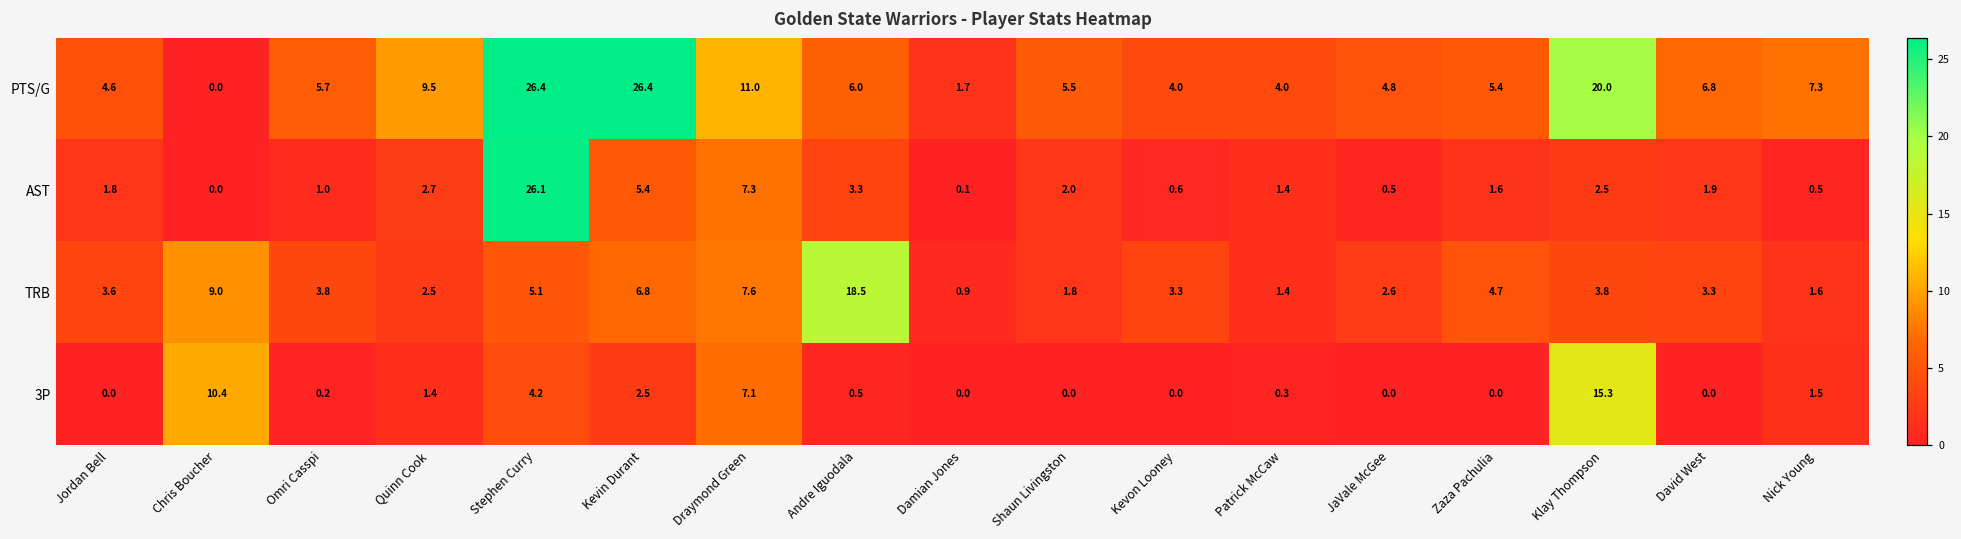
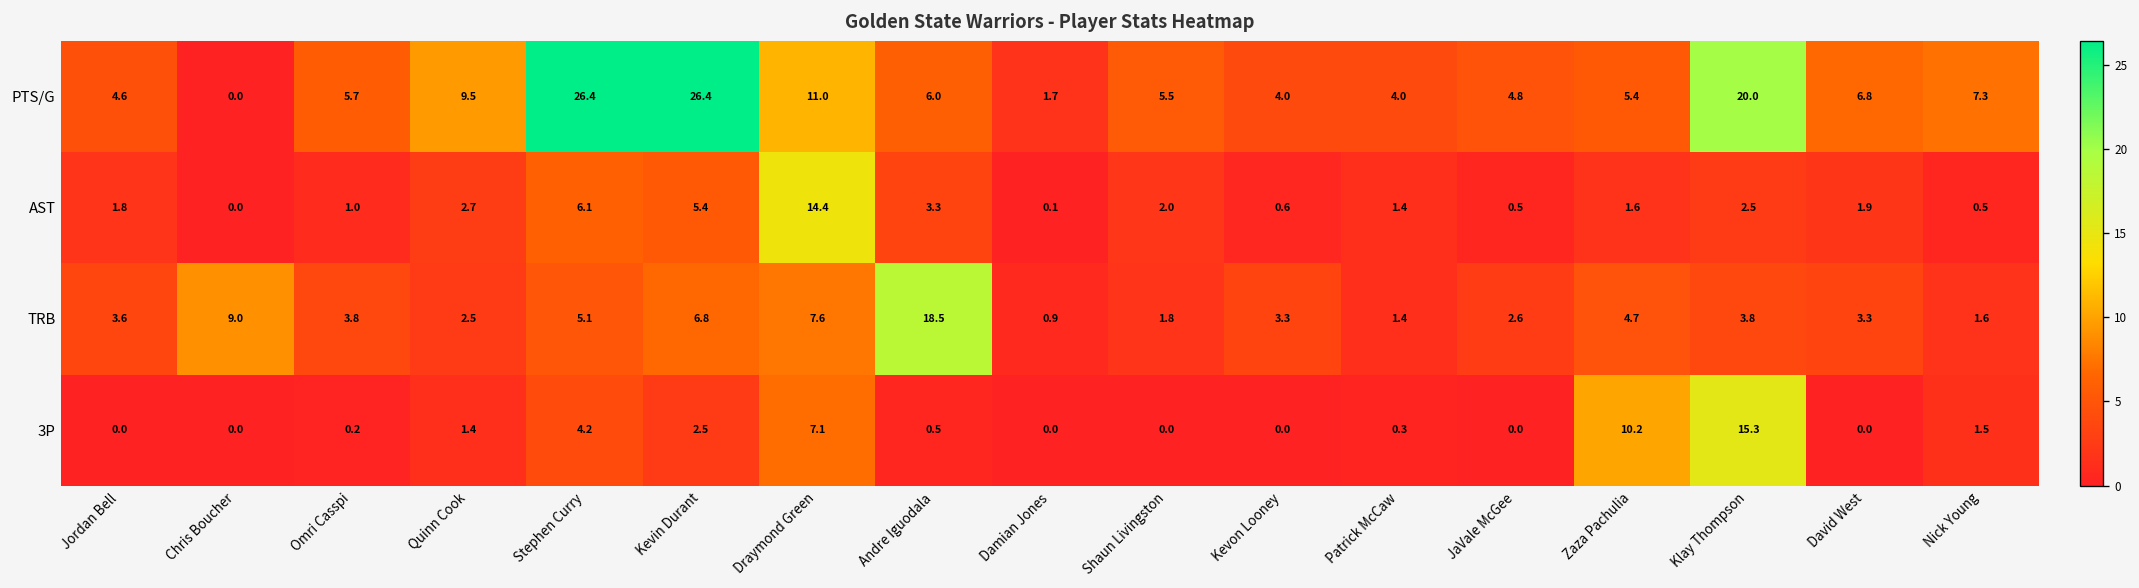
  {
    "PTS/G": {
      "Jordan Bell": 4.6,
      "Chris Boucher": 0.0,
      "Omri Casspi": 5.7,
      "Quinn Cook": 9.5,
      "Stephen Curry": 26.4,
      "Kevin Durant": 26.4,
      "Draymond Green": 11.0,
      "Andre Iguodala": 6.0,
      "Damian Jones": 1.7,
      "Shaun Livingston": 5.5,
      "Kevon Looney": 4.0,
      "Patrick McCaw": 4.0,
      "JaVale McGee": 4.8,
      "Zaza Pachulia": 5.4,
      "Klay Thompson": 20.0,
      "David West": 6.8,
      "Nick Young": 7.3
    },
    "AST": {
      "Jordan Bell": 1.8,
      "Chris Boucher": 0.0,
      "Omri Casspi": 1.0,
      "Quinn Cook": 2.7,
-     "Stephen Curry": 26.1,
+     "Stephen Curry": 6.1,
      "Kevin Durant": 5.4,
-     "Draymond Green": 7.3,
+     "Draymond Green": 14.4,
      "Andre Iguodala": 3.3,
      "Damian Jones": 0.1,
      "Shaun Livingston": 2.0,
      "Kevon Looney": 0.6,
      "Patrick McCaw": 1.4,
      "JaVale McGee": 0.5,
      "Zaza Pachulia": 1.6,
      "Klay Thompson": 2.5,
      "David West": 1.9,
      "Nick Young": 0.5
    },
    "TRB": {
      "Jordan Bell": 3.6,
      "Chris Boucher": 9.0,
      "Omri Casspi": 3.8,
      "Quinn Cook": 2.5,
      "Stephen Curry": 5.1,
      "Kevin Durant": 6.8,
      "Draymond Green": 7.6,
      "Andre Iguodala": 18.5,
      "Damian Jones": 0.9,
      "Shaun Livingston": 1.8,
      "Kevon Looney": 3.3,
      "Patrick McCaw": 1.4,
      "JaVale McGee": 2.6,
      "Zaza Pachulia": 4.7,
      "Klay Thompson": 3.8,
      "David West": 3.3,
      "Nick Young": 1.6
    },
    "3P": {
      "Jordan Bell": 0.0,
-     "Chris Boucher": 10.4,
+     "Chris Boucher": 0.0,
      "Omri Casspi": 0.2,
      "Quinn Cook": 1.4,
      "Stephen Curry": 4.2,
      "Kevin Durant": 2.5,
      "Draymond Green": 7.1,
      "Andre Iguodala": 0.5,
      "Damian Jones": 0.0,
      "Shaun Livingston": 0.0,
      "Kevon Looney": 0.0,
      "Patrick McCaw": 0.3,
      "JaVale McGee": 0.0,
-     "Zaza Pachulia": 0.0,
+     "Zaza Pachulia": 10.2,
      "Klay Thompson": 15.3,
      "David West": 0.0,
      "Nick Young": 1.5
    }
  }
